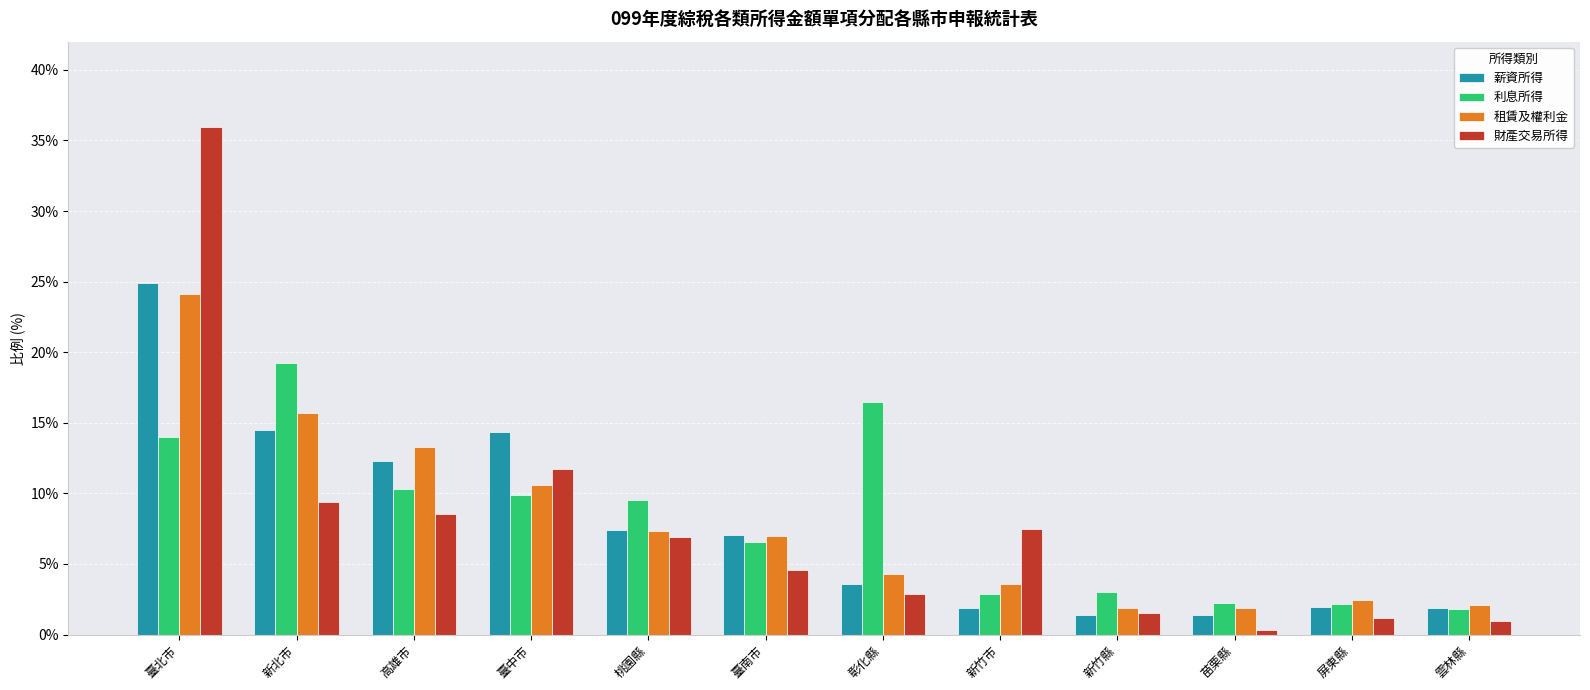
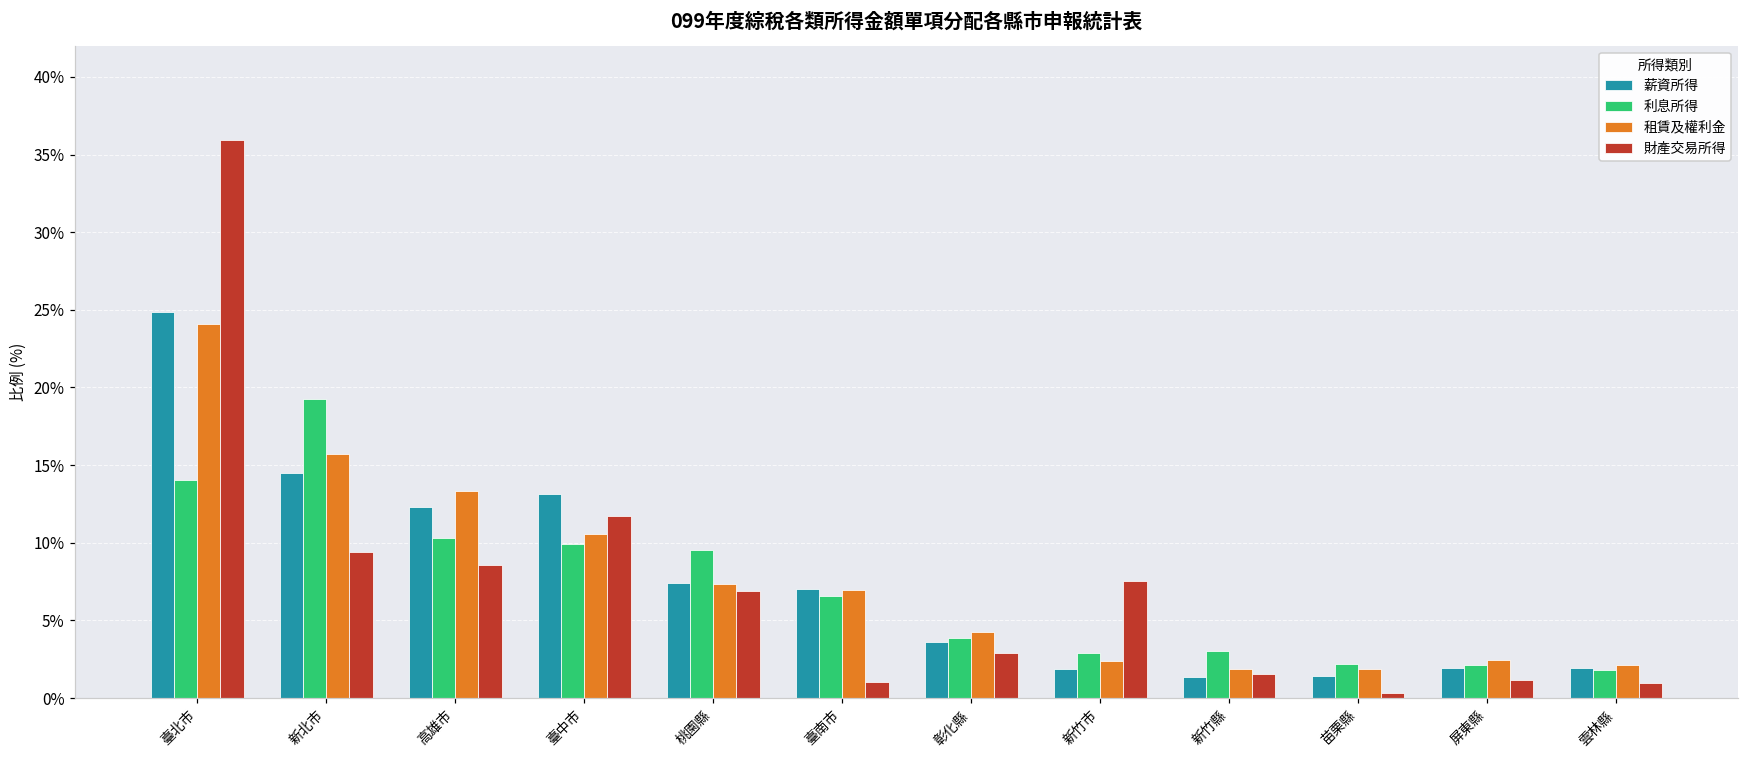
  {
    "薪資所得": {
      "臺北市": "24.9%",
      "新北市": "14.5%",
      "高雄市": "12.3%",
-     "臺中市": "14.4%",
+     "臺中市": "13.1%",
      "桃園縣": "7.4%",
      "臺南市": "7.0%",
      "彰化縣": "3.6%",
      "新竹市": "1.9%",
      "新竹縣": "1.4%",
      "苗栗縣": "1.4%",
      "屏東縣": "2.0%",
      "雲林縣": "1.9%"
    },
    "利息所得": {
      "臺北市": "14.0%",
      "新北市": "19.3%",
      "高雄市": "10.3%",
      "臺中市": "9.9%",
      "桃園縣": "9.5%",
      "臺南市": "6.5%",
-     "彰化縣": "16.5%",
+     "彰化縣": "3.9%",
      "新竹市": "2.9%",
      "新竹縣": "3.0%",
      "苗栗縣": "2.2%",
      "屏東縣": "2.2%",
      "雲林縣": "1.8%"
    },
    "租賃及權利金": {
      "臺北市": "24.1%",
      "新北市": "15.7%",
      "高雄市": "13.3%",
      "臺中市": "10.6%",
      "桃園縣": "7.4%",
      "臺南市": "7.0%",
      "彰化縣": "4.3%",
-     "新竹市": "3.6%",
+     "新竹市": "2.4%",
      "新竹縣": "1.9%",
      "苗栗縣": "1.9%",
      "屏東縣": "2.4%",
      "雲林縣": "2.1%"
    },
    "財產交易所得": {
      "臺北市": "36.0%",
      "新北市": "9.4%",
      "高雄市": "8.6%",
      "臺中市": "11.7%",
      "桃園縣": "6.9%",
-     "臺南市": "4.6%",
+     "臺南市": "1.0%",
      "彰化縣": "2.9%",
      "新竹市": "7.5%",
      "新竹縣": "1.6%",
      "苗栗縣": "0.3%",
      "屏東縣": "1.2%",
      "雲林縣": "1.0%"
    }
  }
